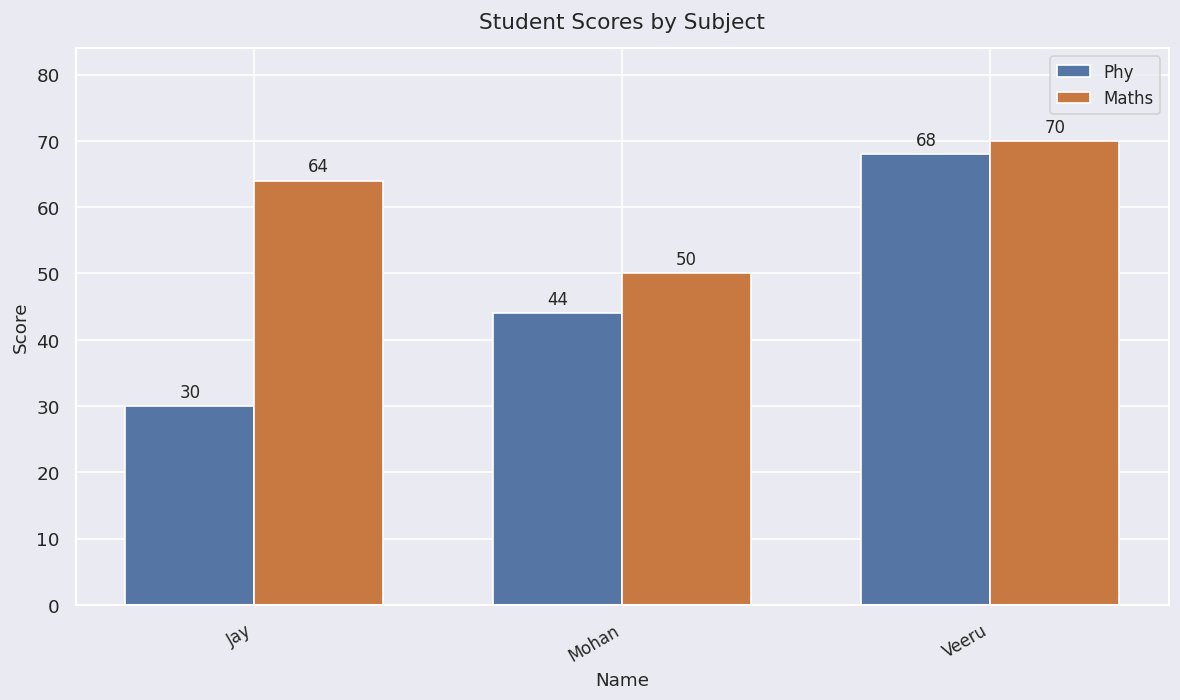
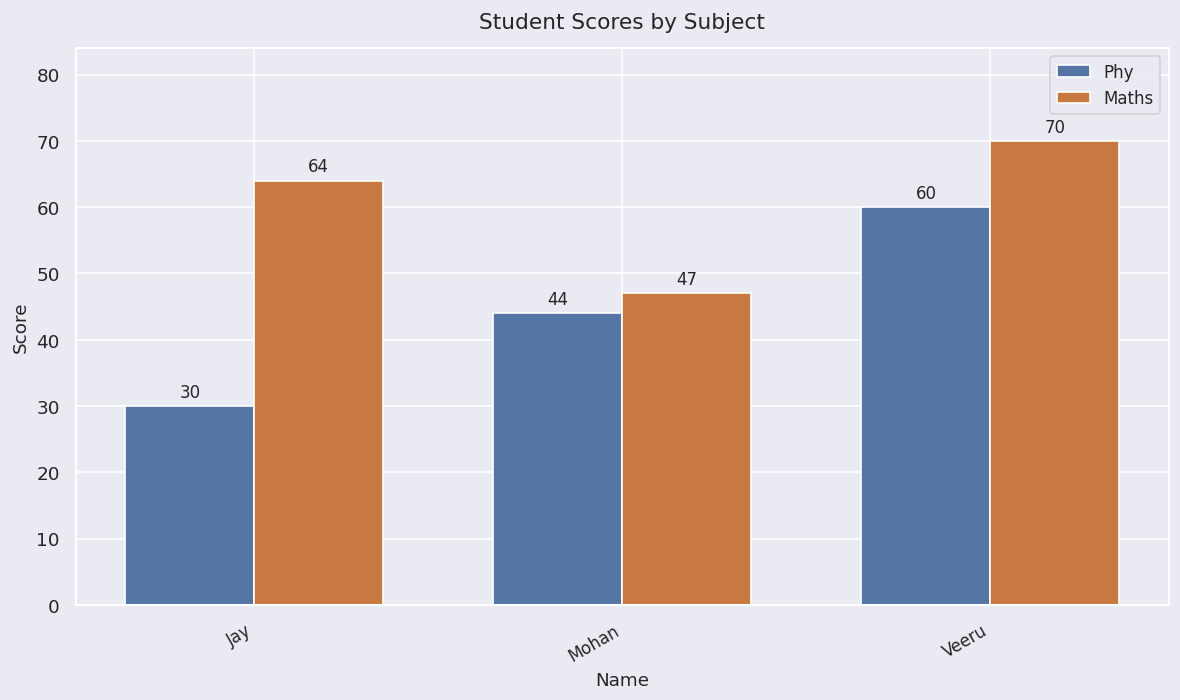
  {
    "Phy": {
      "Jay": 30,
      "Mohan": 44,
-     "Veeru": 68
+     "Veeru": 60
    },
    "Maths": {
      "Jay": 64,
-     "Mohan": 50,
+     "Mohan": 47,
      "Veeru": 70
    }
  }
